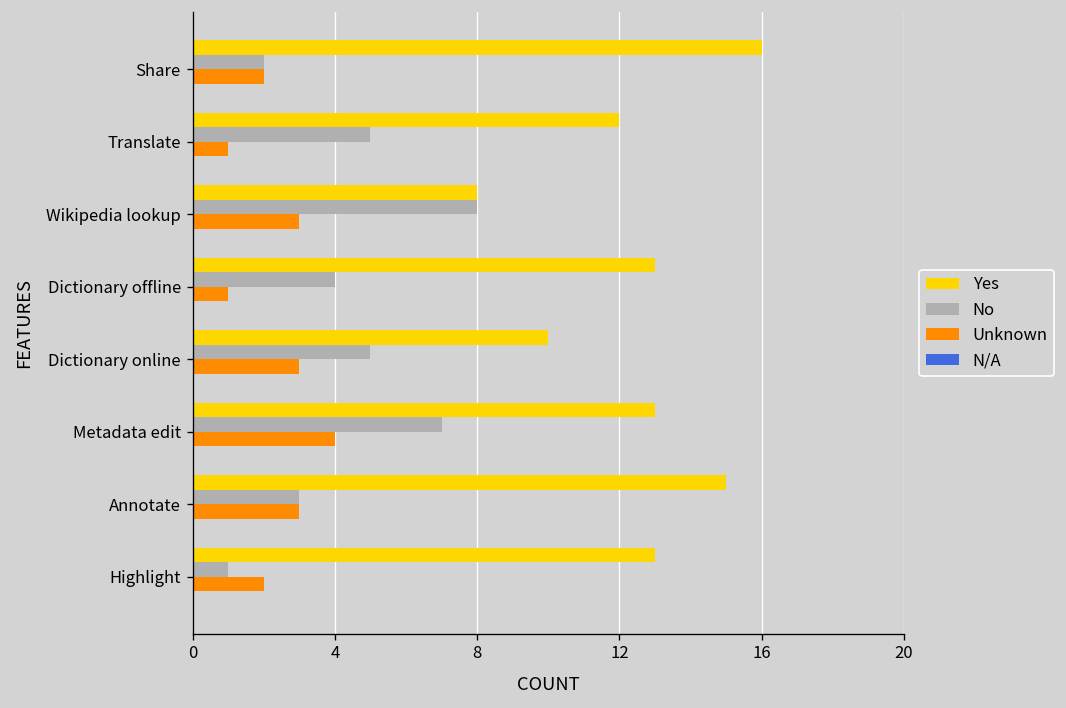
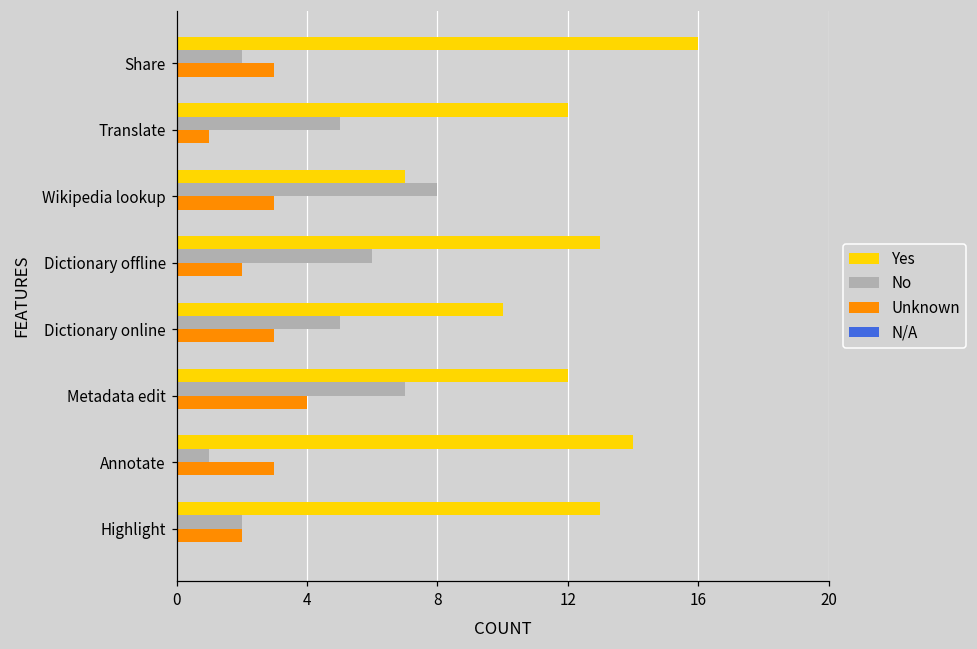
  {
    "Yes": {
      "Share": 16,
      "Translate": 12,
-     "Wikipedia lookup": 8,
+     "Wikipedia lookup": 7,
      "Dictionary offline": 13,
      "Dictionary online": 10,
-     "Metadata edit": 13,
-     "Annotate": 15,
+     "Metadata edit": 12,
+     "Annotate": 14,
      "Highlight": 13
    },
    "No": {
      "Share": 2,
      "Translate": 5,
      "Wikipedia lookup": 8,
-     "Dictionary offline": 4,
+     "Dictionary offline": 6,
      "Dictionary online": 5,
      "Metadata edit": 7,
-     "Annotate": 3,
-     "Highlight": 1
+     "Annotate": 1,
+     "Highlight": 2
    },
    "Unknown": {
-     "Share": 2,
+     "Share": 3,
      "Translate": 1,
      "Wikipedia lookup": 3,
-     "Dictionary offline": 1,
+     "Dictionary offline": 2,
      "Dictionary online": 3,
      "Metadata edit": 4,
      "Annotate": 3,
      "Highlight": 2
    },
    "N/A": {
      "Share": 0,
      "Translate": 0,
      "Wikipedia lookup": 0,
      "Dictionary offline": 0,
      "Dictionary online": 0,
      "Metadata edit": 0,
      "Annotate": 0,
      "Highlight": 0
    }
  }
